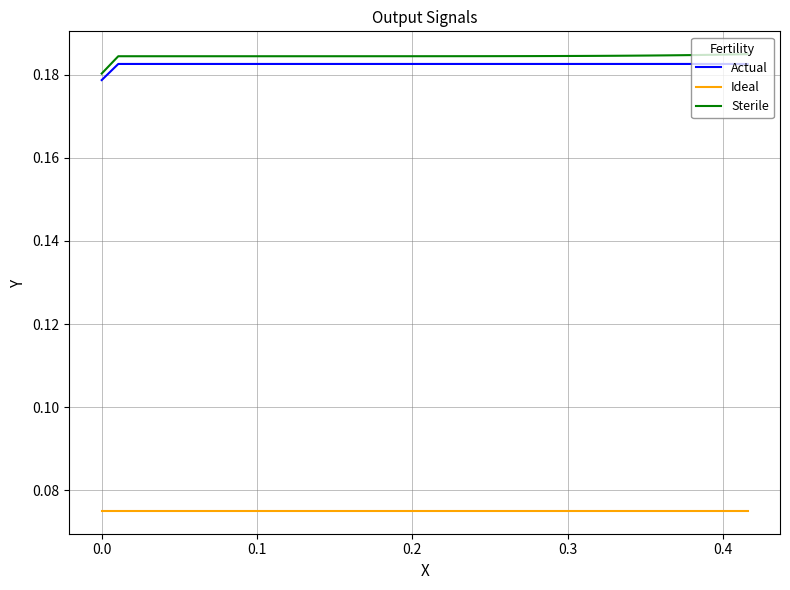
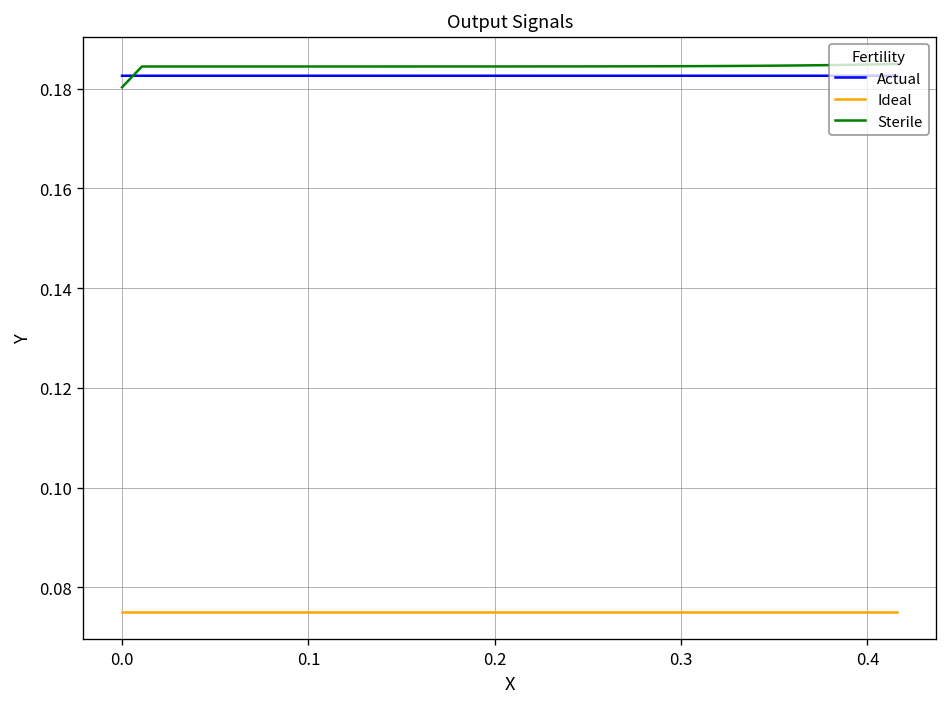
  {
    "Actual": {
-     "0.0": 0.179
+     "0.0": 0.183
    },
    "Ideal": {
      "0.0": 0.075
    },
    "Sterile": {
      "0.0": 0.180
    }
  }
